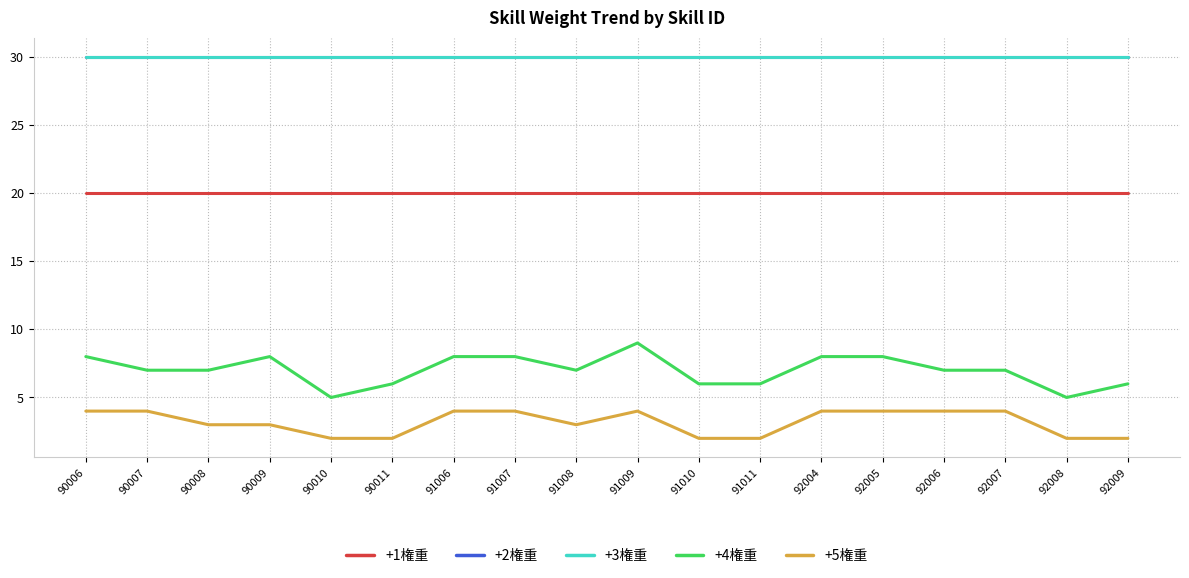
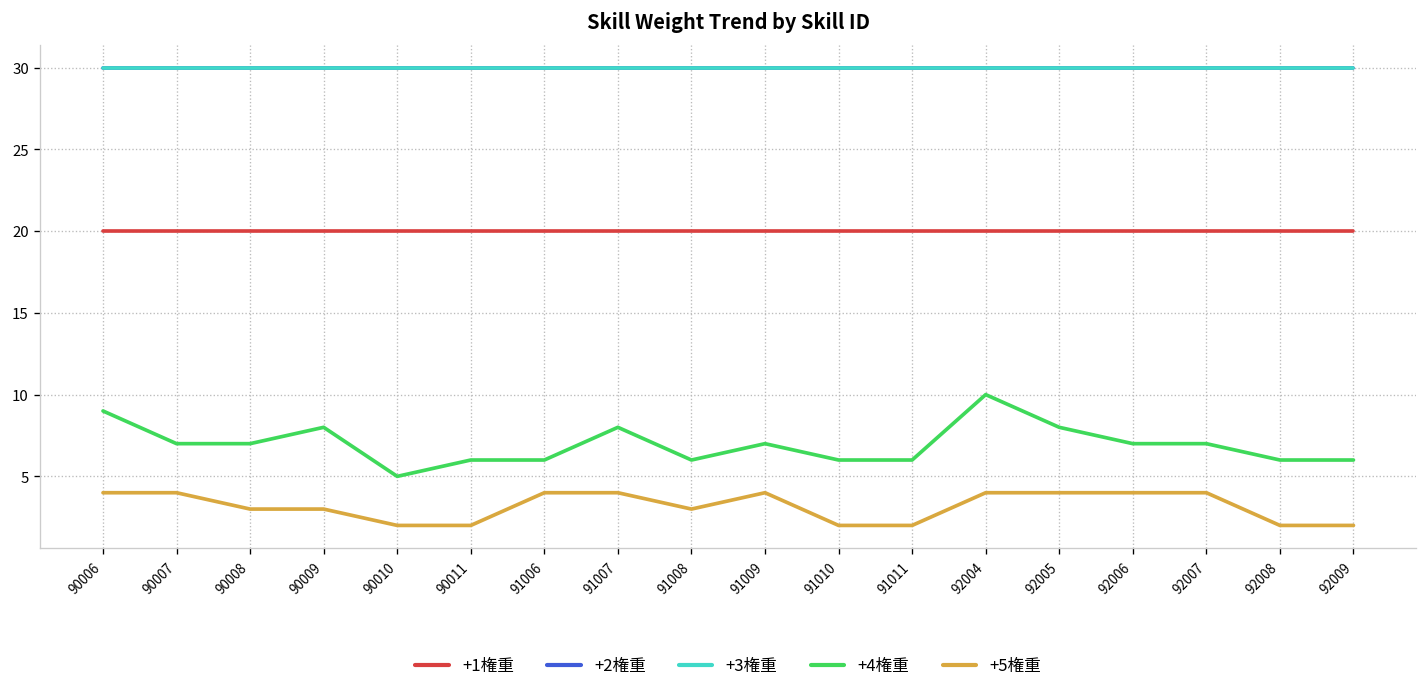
  {
    "+1権重": {
      "90006": 20,
      "90007": 20,
      "90008": 20,
      "90009": 20,
      "90010": 20,
      "90011": 20,
      "91006": 20,
      "91007": 20,
      "91008": 20,
      "91009": 20,
      "91010": 20,
      "91011": 20,
      "92004": 20,
      "92005": 20,
      "92006": 20,
      "92007": 20,
      "92008": 20,
      "92009": 20
    },
    "+3権重": {
      "90006": 30,
      "90007": 30,
      "90008": 30,
      "90009": 30,
      "90010": 30,
      "90011": 30,
      "91006": 30,
      "91007": 30,
      "91008": 30,
      "91009": 30,
      "91010": 30,
      "91011": 30,
      "92004": 30,
      "92005": 30,
      "92006": 30,
      "92007": 30,
      "92008": 30,
      "92009": 30
    },
    "+4権重": {
-     "90006": 8,
+     "90006": 9,
      "90007": 7,
      "90008": 7,
      "90009": 8,
      "90010": 5,
      "90011": 6,
-     "91006": 8,
+     "91006": 6,
      "91007": 8,
-     "91008": 7,
-     "91009": 9,
+     "91008": 6,
+     "91009": 7,
      "91010": 6,
      "91011": 6,
-     "92004": 8,
+     "92004": 10,
      "92005": 8,
      "92006": 7,
      "92007": 7,
-     "92008": 5,
+     "92008": 6,
      "92009": 6
    },
    "+5権重": {
      "90006": 4,
      "90007": 4,
      "90008": 3,
      "90009": 3,
      "90010": 2,
      "90011": 2,
      "91006": 4,
      "91007": 4,
      "91008": 3,
      "91009": 4,
      "91010": 2,
      "91011": 2,
      "92004": 4,
      "92005": 4,
      "92006": 4,
      "92007": 4,
      "92008": 2,
      "92009": 2
    }
  }
